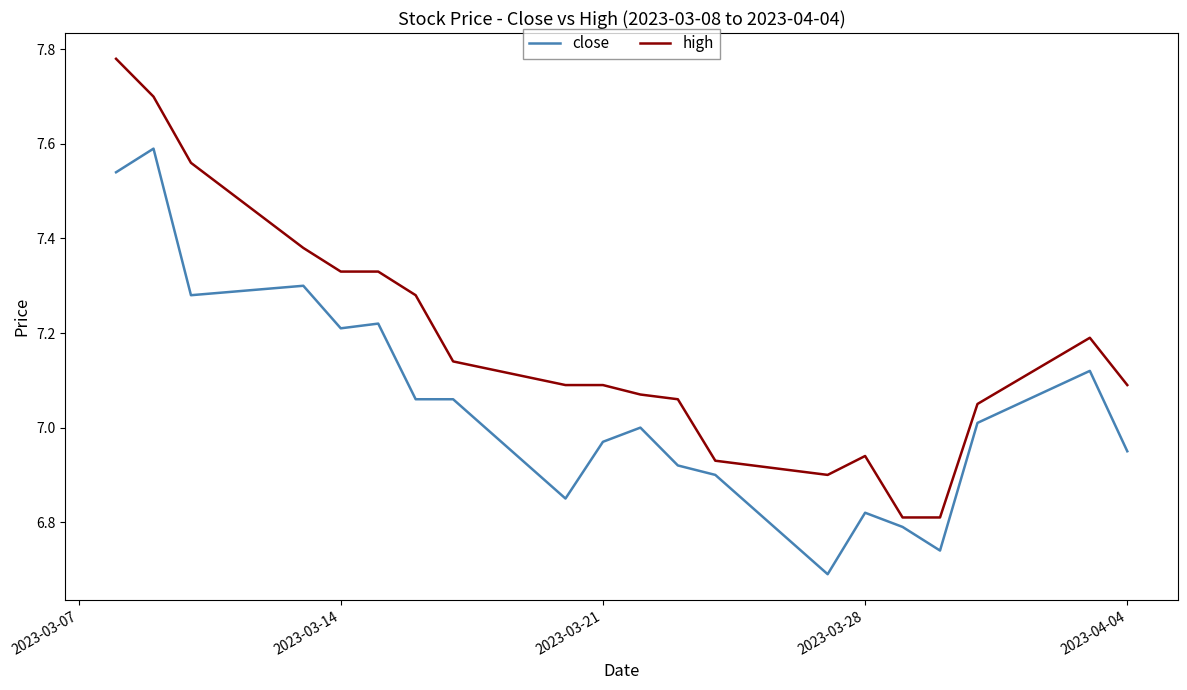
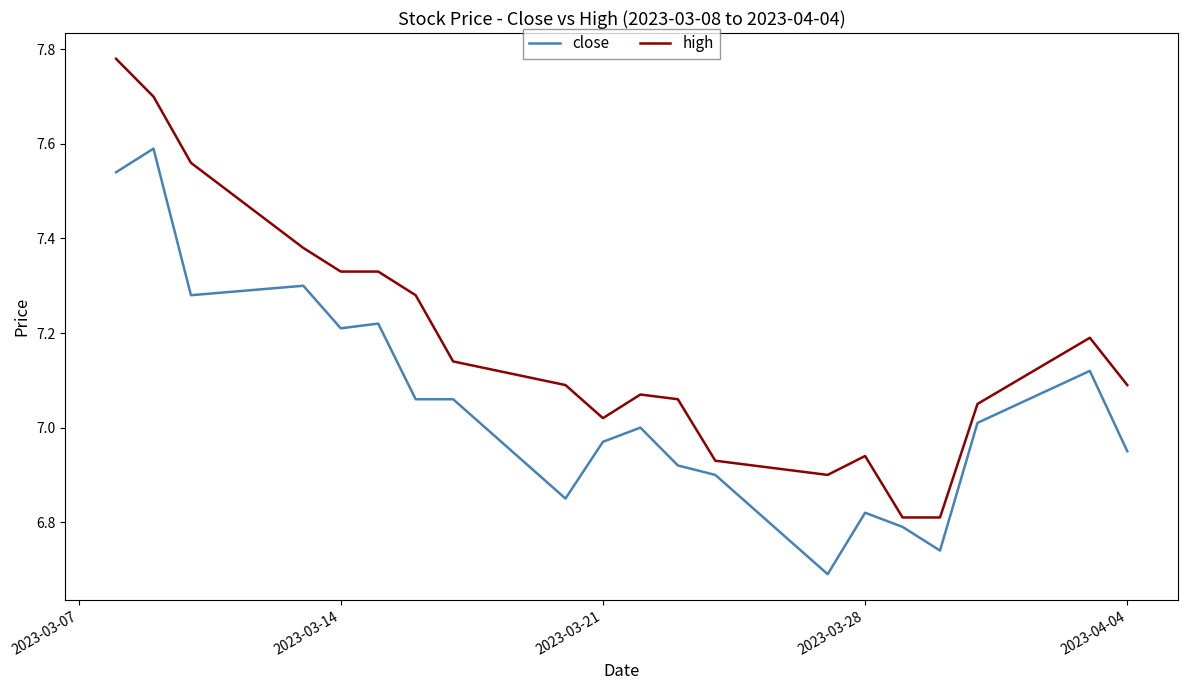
  {
    "close": {
      "2023-03-14": 7.21,
      "2023-03-21": 6.97,
      "2023-03-28": 6.82,
      "2023-04-04": 6.95
    },
    "high": {
      "2023-03-14": 7.33,
-     "2023-03-21": 7.09,
+     "2023-03-21": 7.02,
      "2023-03-28": 6.94,
      "2023-04-04": 7.09
    }
  }
